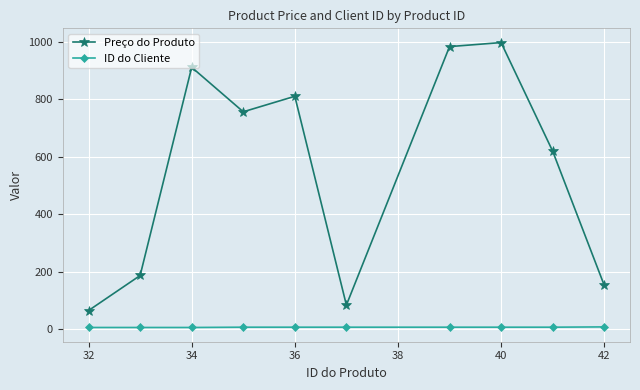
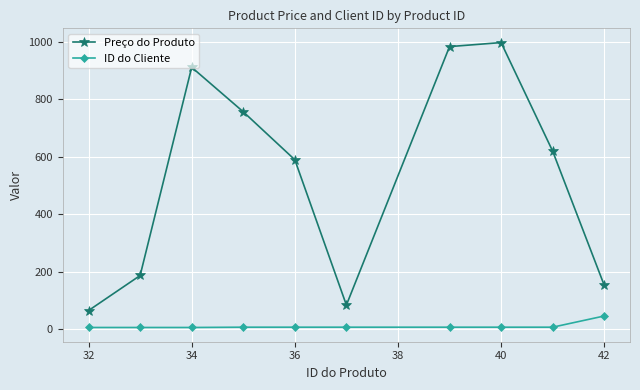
  {
    "Preço do Produto": {
      "32": 70,
-     "36": 810,
+     "36": 590,
      "40": 1000,
      "42": 150
    },
    "ID do Cliente": {
      "32": 10,
      "34": 10,
      "36": 10,
      "40": 10,
-     "42": 10
+     "42": 50
    }
  }
